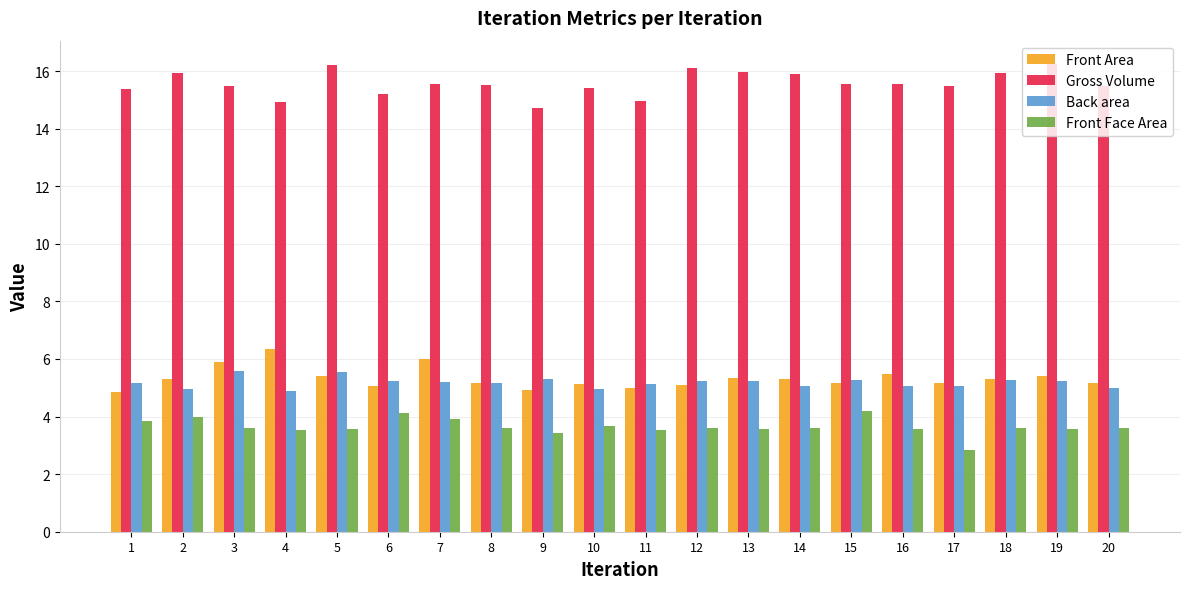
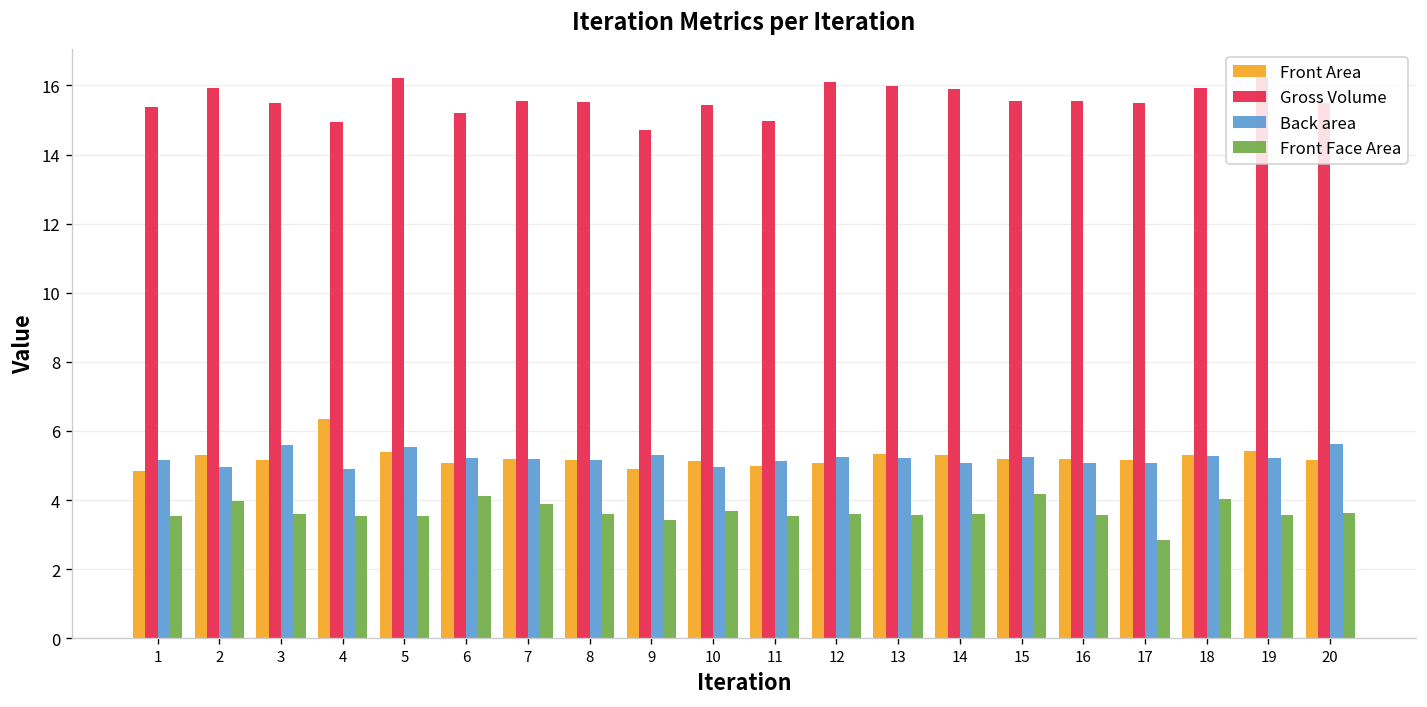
  {
    "Front Area": {
      "1": 4.8,
      "2": 5.3,
-     "3": 5.9,
+     "3": 5.2,
      "4": 6.3,
      "5": 5.4,
      "6": 5.1,
-     "7": 6.0,
+     "7": 5.2,
      "8": 5.2,
      "9": 4.9,
      "10": 5.1,
      "11": 5.0,
      "12": 5.1,
      "13": 5.3,
      "14": 5.3,
      "15": 5.2,
-     "16": 5.5,
+     "16": 5.2,
      "17": 5.2,
      "18": 5.3,
      "19": 5.4,
      "20": 5.2
    },
    "Gross Volume": {
      "1": 15.4,
      "2": 15.9,
      "3": 15.5,
      "4": 14.9,
      "5": 16.2,
      "6": 15.2,
      "7": 15.5,
      "8": 15.5,
      "9": 14.7,
      "10": 15.4,
      "11": 15.0,
      "12": 16.1,
      "13": 16.0,
      "14": 15.9,
      "15": 15.5,
      "16": 15.6,
      "17": 15.5,
      "18": 15.9
    },
    "Back area": {
      "1": 5.2,
      "2": 5.0,
      "3": 5.6,
      "4": 4.9,
      "5": 5.5,
      "6": 5.2,
      "7": 5.2,
      "8": 5.2,
      "9": 5.3,
      "10": 5.0,
      "11": 5.1,
      "12": 5.2,
      "13": 5.2,
      "14": 5.1,
      "15": 5.3,
      "16": 5.1,
      "17": 5.1,
      "18": 5.3,
      "19": 5.2,
-     "20": 5.0
+     "20": 5.6
    },
    "Front Face Area": {
-     "1": 3.8,
+     "1": 3.5,
      "2": 4.0,
      "3": 3.6,
      "4": 3.5,
      "5": 3.6,
      "6": 4.1,
      "7": 3.9,
      "8": 3.6,
      "9": 3.4,
      "10": 3.7,
      "11": 3.5,
      "12": 3.6,
      "13": 3.6,
      "14": 3.6,
      "15": 4.2,
      "16": 3.6,
      "17": 2.8,
-     "18": 3.6,
+     "18": 4.0,
      "19": 3.6,
      "20": 3.6
    }
  }
